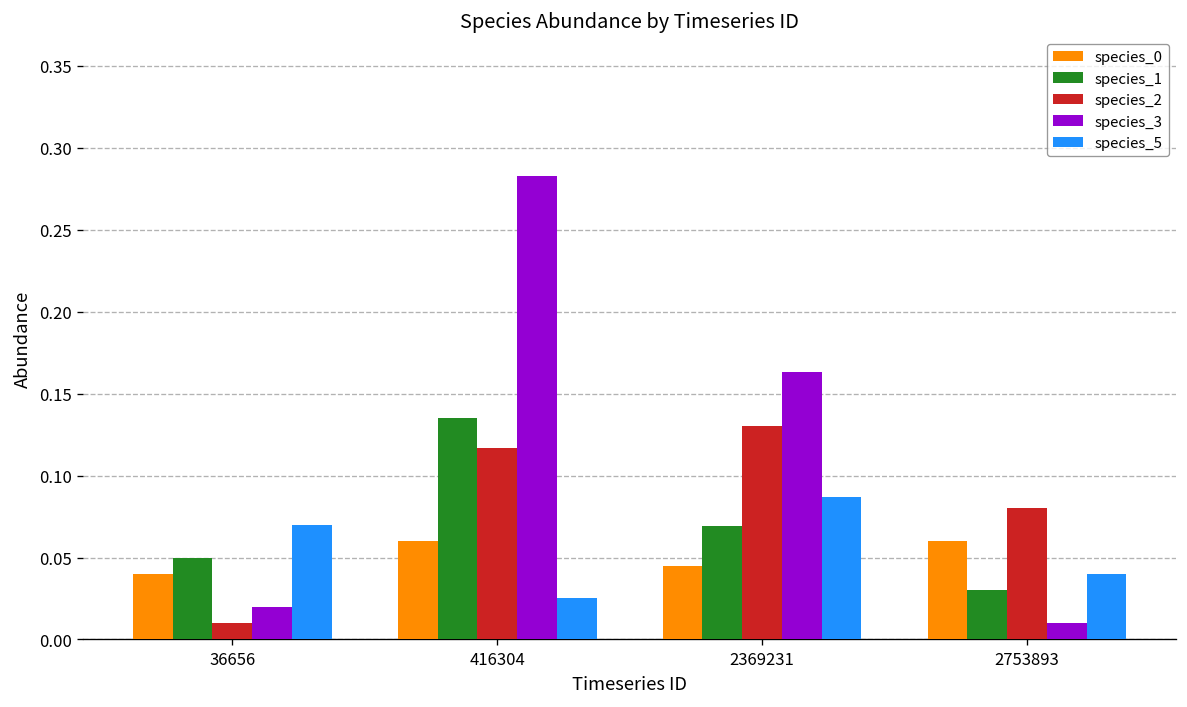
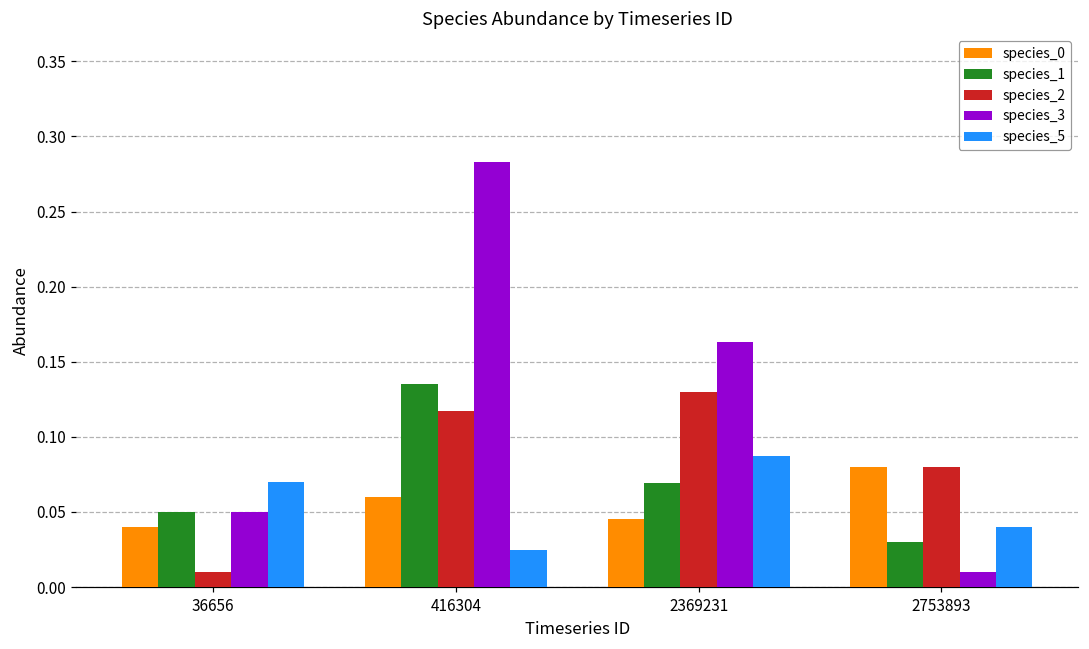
  {
    "species_0": {
      "36656": 0.04,
      "416304": 0.06,
      "2369231": 0.045,
-     "2753893": 0.06
+     "2753893": 0.08
    },
    "species_1": {
      "36656": 0.05,
      "416304": 0.135,
      "2369231": 0.07,
      "2753893": 0.03
    },
    "species_2": {
      "36656": 0.01,
      "416304": 0.117,
      "2369231": 0.13,
      "2753893": 0.08
    },
    "species_3": {
-     "36656": 0.02,
+     "36656": 0.05,
      "416304": 0.283,
      "2369231": 0.163,
      "2753893": 0.01
    },
    "species_5": {
      "36656": 0.07,
      "416304": 0.025,
      "2369231": 0.087,
      "2753893": 0.04
    }
  }
